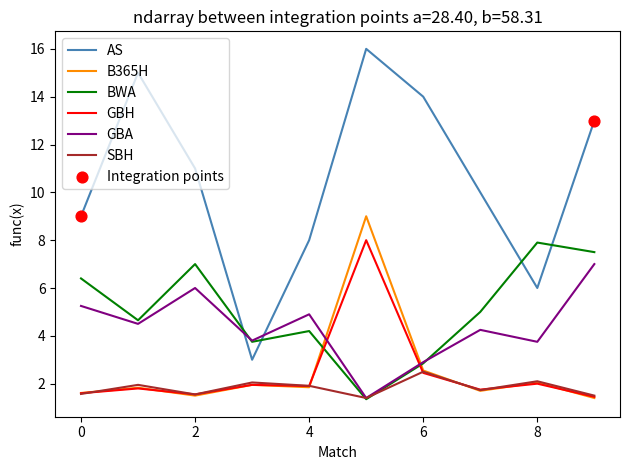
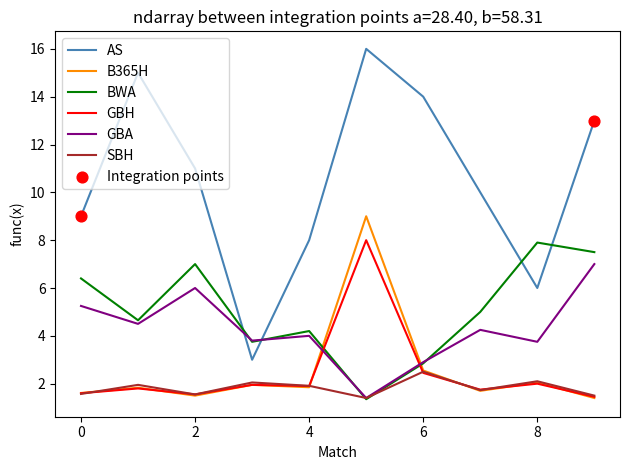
  {
    "AS": {
      "4": 8.0,
      "6": 14.0,
      "8": 6.0
    },
    "BWA": {
      "0": 6.4,
      "2": 7.0,
      "4": 4.2,
      "8": 7.9
    },
    "GBA": {
      "0": 5.3,
      "2": 6.0,
-     "4": 4.9,
+     "4": 4.0,
      "8": 3.8
    }
  }
